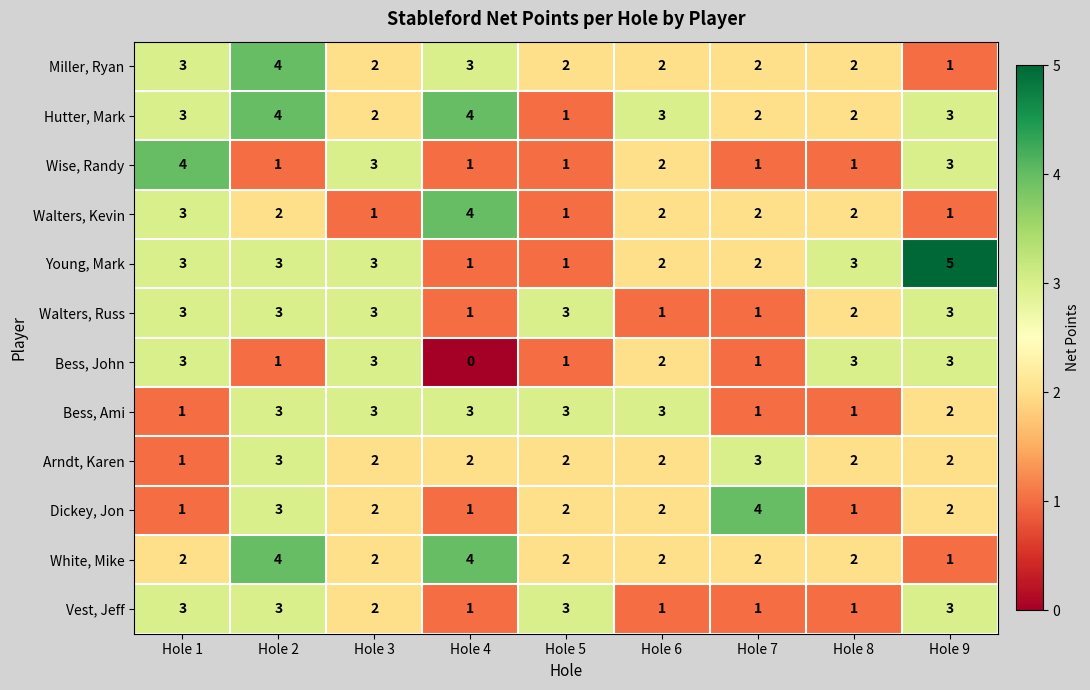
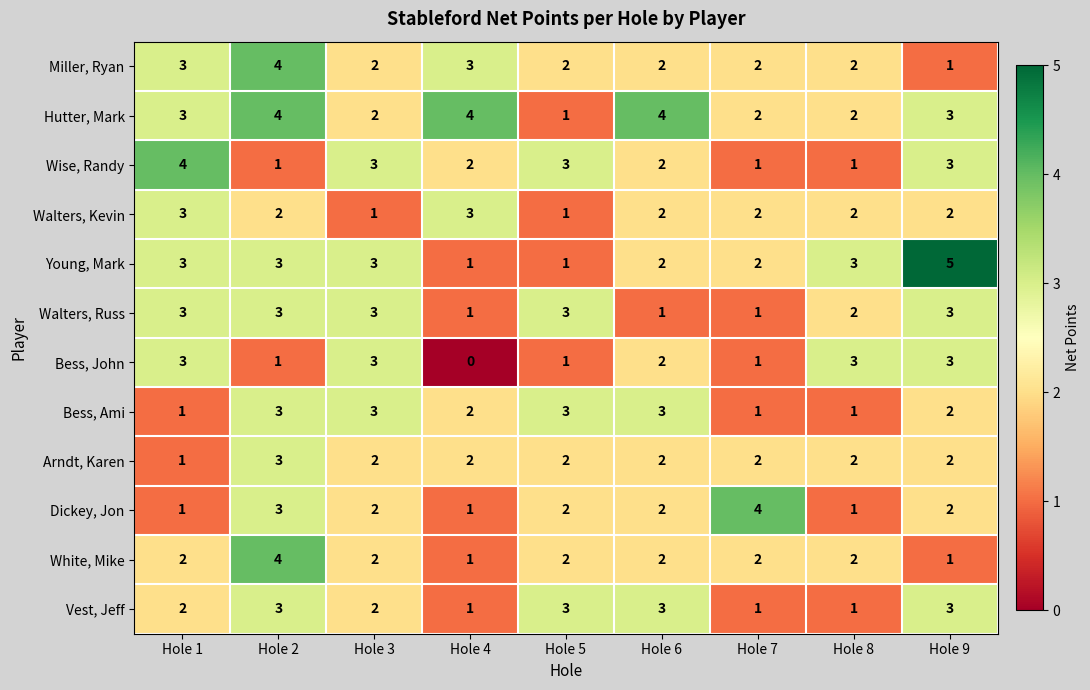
  {
    "Miller, Ryan": {
      "Hole 1": 3,
      "Hole 2": 4,
      "Hole 3": 2,
      "Hole 4": 3,
      "Hole 5": 2,
      "Hole 6": 2,
      "Hole 7": 2,
      "Hole 8": 2,
      "Hole 9": 1
    },
    "Hutter, Mark": {
      "Hole 1": 3,
      "Hole 2": 4,
      "Hole 3": 2,
      "Hole 4": 4,
      "Hole 5": 1,
-     "Hole 6": 3,
+     "Hole 6": 4,
      "Hole 7": 2,
      "Hole 8": 2,
      "Hole 9": 3
    },
    "Wise, Randy": {
      "Hole 1": 4,
      "Hole 2": 1,
      "Hole 3": 3,
-     "Hole 4": 1,
-     "Hole 5": 1,
+     "Hole 4": 2,
+     "Hole 5": 3,
      "Hole 6": 2,
      "Hole 7": 1,
      "Hole 8": 1,
      "Hole 9": 3
    },
    "Walters, Kevin": {
      "Hole 1": 3,
      "Hole 2": 2,
      "Hole 3": 1,
-     "Hole 4": 4,
+     "Hole 4": 3,
      "Hole 5": 1,
      "Hole 6": 2,
      "Hole 7": 2,
      "Hole 8": 2,
-     "Hole 9": 1
+     "Hole 9": 2
    },
    "Young, Mark": {
      "Hole 1": 3,
      "Hole 2": 3,
      "Hole 3": 3,
      "Hole 4": 1,
      "Hole 5": 1,
      "Hole 6": 2,
      "Hole 7": 2,
      "Hole 8": 3,
      "Hole 9": 5
    },
    "Walters, Russ": {
      "Hole 1": 3,
      "Hole 2": 3,
      "Hole 3": 3,
      "Hole 4": 1,
      "Hole 5": 3,
      "Hole 6": 1,
      "Hole 7": 1,
      "Hole 8": 2,
      "Hole 9": 3
    },
    "Bess, John": {
      "Hole 1": 3,
      "Hole 2": 1,
      "Hole 3": 3,
      "Hole 4": 0,
      "Hole 5": 1,
      "Hole 6": 2,
      "Hole 7": 1,
      "Hole 8": 3,
      "Hole 9": 3
    },
    "Bess, Ami": {
      "Hole 1": 1,
      "Hole 2": 3,
      "Hole 3": 3,
-     "Hole 4": 3,
+     "Hole 4": 2,
      "Hole 5": 3,
      "Hole 6": 3,
      "Hole 7": 1,
      "Hole 8": 1,
      "Hole 9": 2
    },
    "Arndt, Karen": {
      "Hole 1": 1,
      "Hole 2": 3,
      "Hole 3": 2,
      "Hole 4": 2,
      "Hole 5": 2,
      "Hole 6": 2,
-     "Hole 7": 3,
+     "Hole 7": 2,
      "Hole 8": 2,
      "Hole 9": 2
    },
    "Dickey, Jon": {
      "Hole 1": 1,
      "Hole 2": 3,
      "Hole 3": 2,
      "Hole 4": 1,
      "Hole 5": 2,
      "Hole 6": 2,
      "Hole 7": 4,
      "Hole 8": 1,
      "Hole 9": 2
    },
    "White, Mike": {
      "Hole 1": 2,
      "Hole 2": 4,
      "Hole 3": 2,
-     "Hole 4": 4,
+     "Hole 4": 1,
      "Hole 5": 2,
      "Hole 6": 2,
      "Hole 7": 2,
      "Hole 8": 2,
      "Hole 9": 1
    },
    "Vest, Jeff": {
-     "Hole 1": 3,
+     "Hole 1": 2,
      "Hole 2": 3,
      "Hole 3": 2,
      "Hole 4": 1,
      "Hole 5": 3,
-     "Hole 6": 1,
+     "Hole 6": 3,
      "Hole 7": 1,
      "Hole 8": 1,
      "Hole 9": 3
    }
  }
